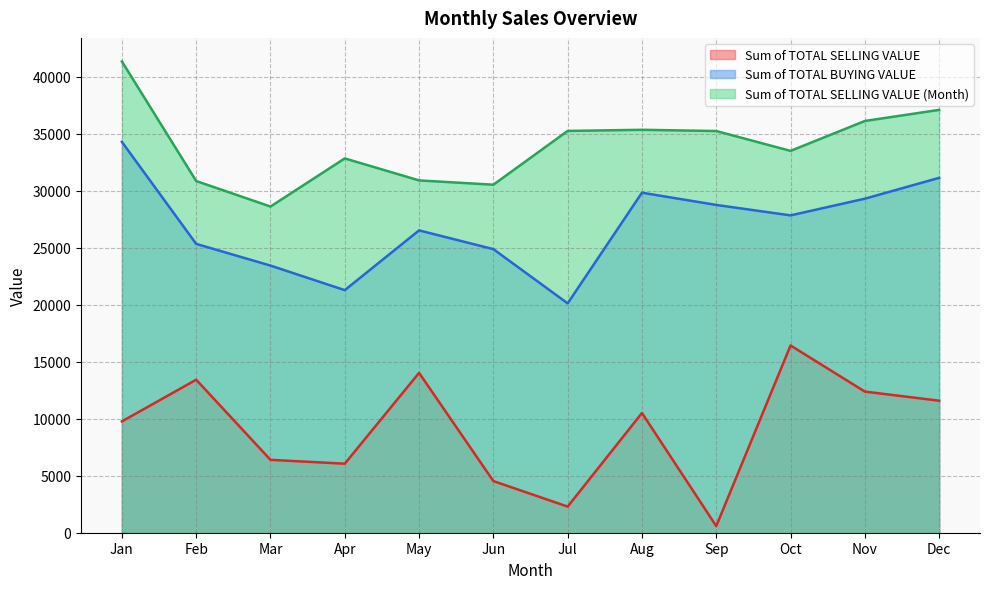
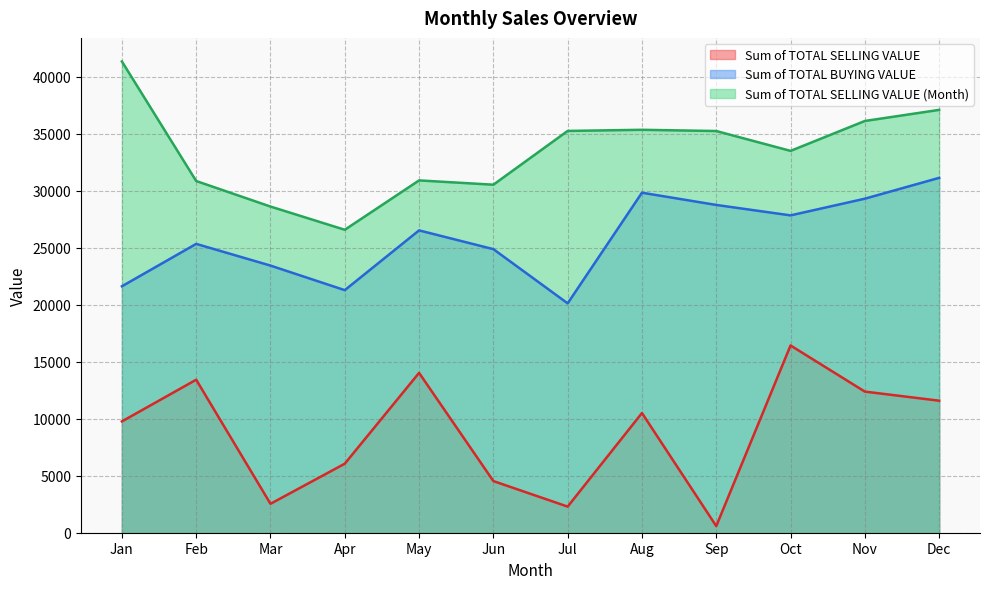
  {
    "Sum of TOTAL SELLING VALUE": {
      "Jan": 9800,
      "Feb": 13400,
-     "Mar": 6400,
+     "Mar": 2500,
      "Apr": 6100,
      "May": 14000,
      "Jun": 4500,
      "Jul": 2300,
      "Aug": 10500,
      "Sep": 600,
      "Oct": 16400,
      "Nov": 12400,
      "Dec": 11600
    },
    "Sum of TOTAL BUYING VALUE": {
-     "Jan": 34300,
+     "Jan": 21600,
      "Feb": 25300,
      "Mar": 23400,
      "Apr": 21300,
      "May": 26500,
      "Jun": 24900,
      "Jul": 20100,
      "Aug": 29800,
      "Sep": 28800,
      "Oct": 27800,
      "Nov": 29300,
      "Dec": 31100
    },
    "Sum of TOTAL SELLING VALUE (Month)": {
      "Jan": 41300,
      "Feb": 30900,
      "Mar": 28600,
-     "Apr": 32800,
+     "Apr": 26600,
      "May": 30900,
      "Jun": 30500,
      "Jul": 35300,
      "Aug": 35400,
      "Sep": 35200,
      "Oct": 33500,
      "Nov": 36100,
      "Dec": 37100
    }
  }
